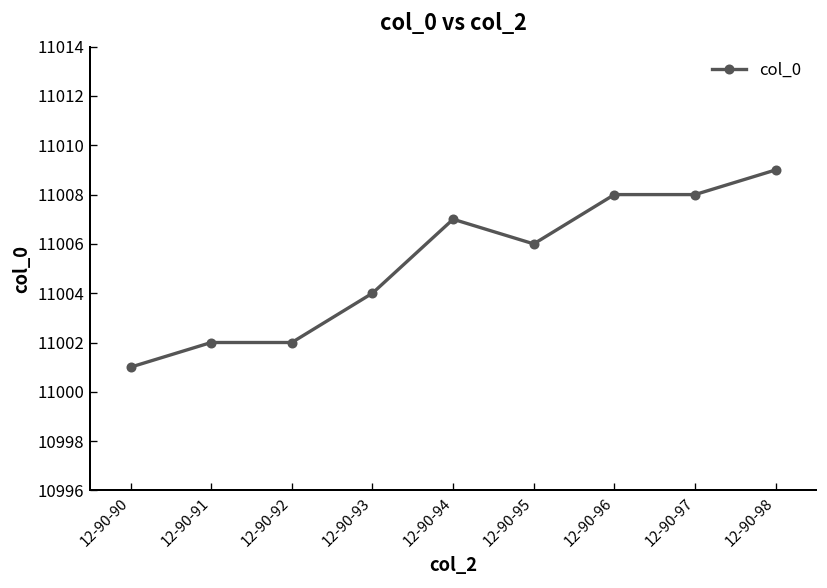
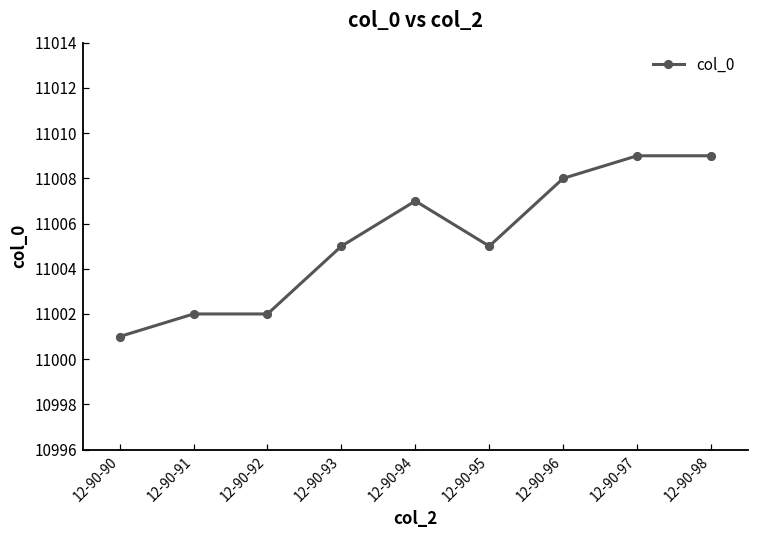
  {
    "12-90-90": 11001,
    "12-90-91": 11002,
    "12-90-92": 11002,
-   "12-90-93": 11004,
+   "12-90-93": 11005,
    "12-90-94": 11007,
-   "12-90-95": 11006,
+   "12-90-95": 11005,
    "12-90-96": 11008,
-   "12-90-97": 11008,
+   "12-90-97": 11009,
    "12-90-98": 11009
  }
